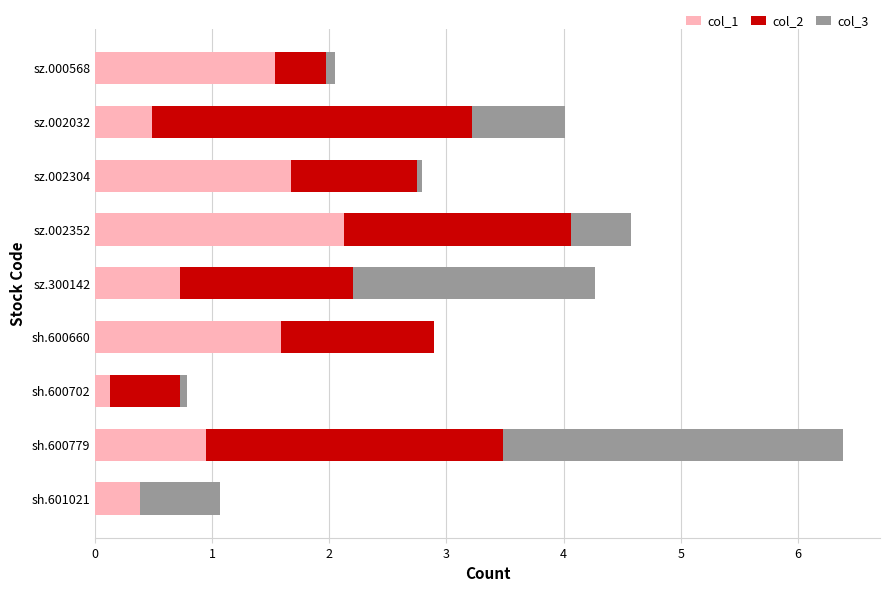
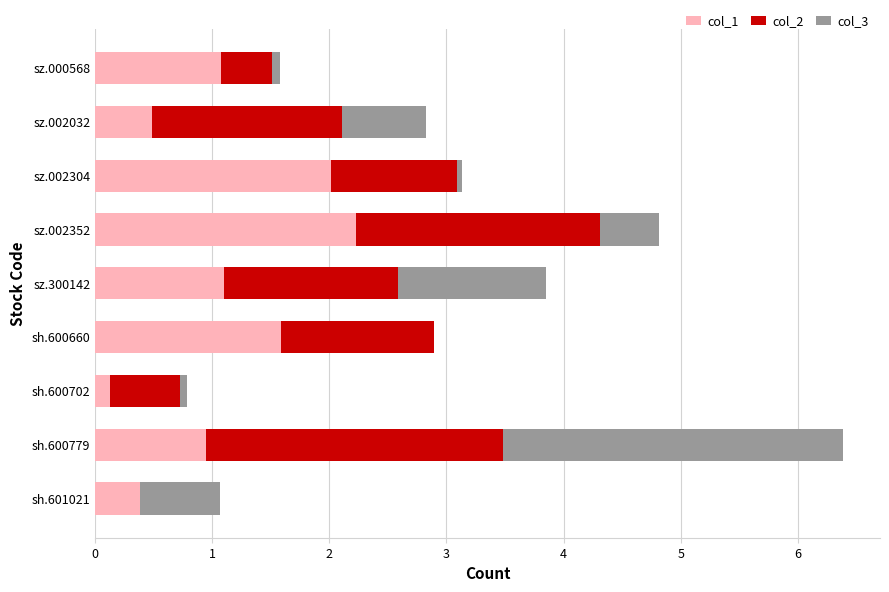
  {
    "col_1": {
-     "sz.000568": 1.54,
+     "sz.000568": 1.07,
      "sz.002032": 0.49,
-     "sz.002304": 1.67,
-     "sz.002352": 2.12,
-     "sz.300142": 0.73,
+     "sz.002304": 2.01,
+     "sz.002352": 2.22,
+     "sz.300142": 1.10,
      "sh.600660": 1.59,
      "sh.600702": 0.13,
      "sh.600779": 0.95,
      "sh.601021": 0.38
    },
    "col_2": {
      "sz.000568": 0.43,
-     "sz.002032": 2.73,
+     "sz.002032": 1.62,
      "sz.002304": 1.08,
-     "sz.002352": 1.94,
+     "sz.002352": 2.08,
      "sz.300142": 1.48,
      "sh.600660": 1.30,
      "sh.600702": 0.60,
      "sh.600779": 2.54,
      "sh.601021": 0.00
    },
    "col_3": {
      "sz.000568": 0.08,
-     "sz.002032": 0.79,
+     "sz.002032": 0.71,
      "sz.002304": 0.04,
      "sz.002352": 0.51,
-     "sz.300142": 2.07,
+     "sz.300142": 1.27,
      "sh.600660": 0.00,
      "sh.600702": 0.06,
      "sh.600779": 2.90,
      "sh.601021": 0.68
    }
  }
